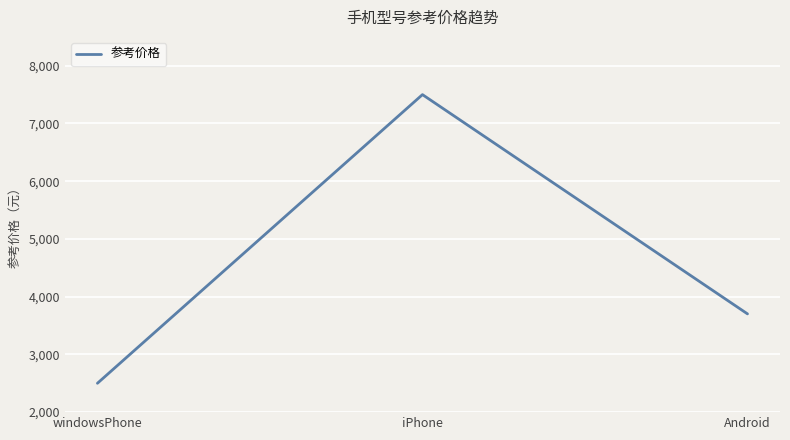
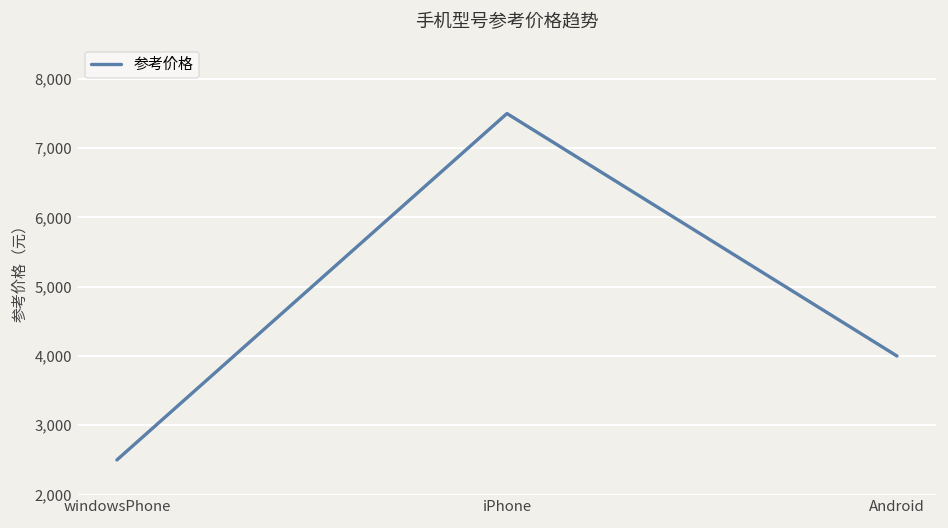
  {
    "windowsPhone": "2,500",
    "iPhone": "7,500",
-   "Android": "3,700"
+   "Android": "4,000"
  }
